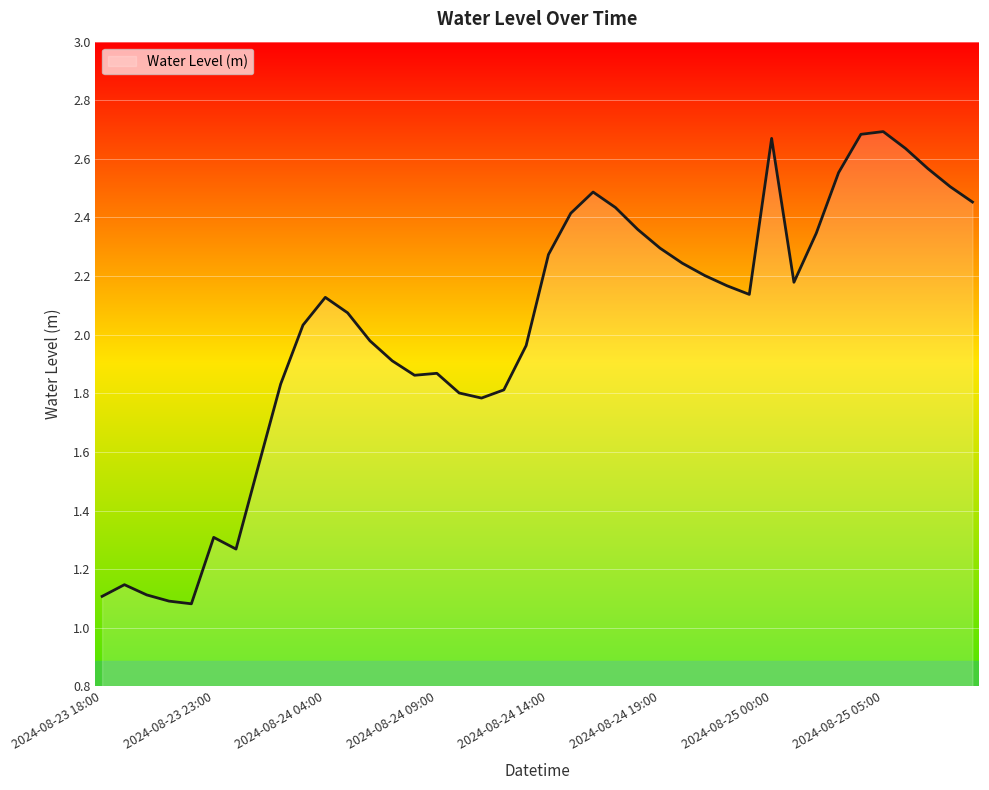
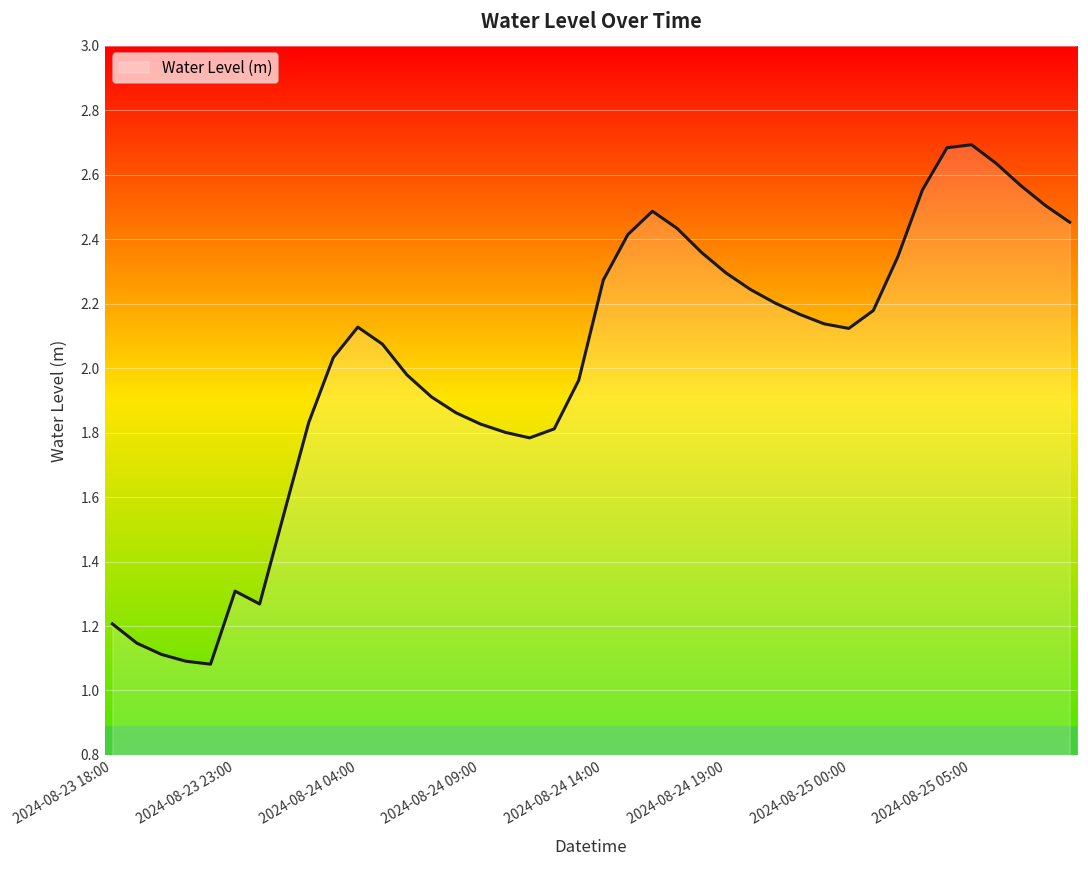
  {
-   "2024-08-23 18:00": 1.11,
+   "2024-08-23 18:00": 1.21,
    "2024-08-23 23:00": 1.31,
    "2024-08-24 04:00": 2.13,
-   "2024-08-24 09:00": 1.87,
+   "2024-08-24 09:00": 1.83,
    "2024-08-24 14:00": 2.27,
    "2024-08-24 19:00": 2.30,
-   "2024-08-25 00:00": 2.67,
+   "2024-08-25 00:00": 2.12,
    "2024-08-25 05:00": 2.69
  }
